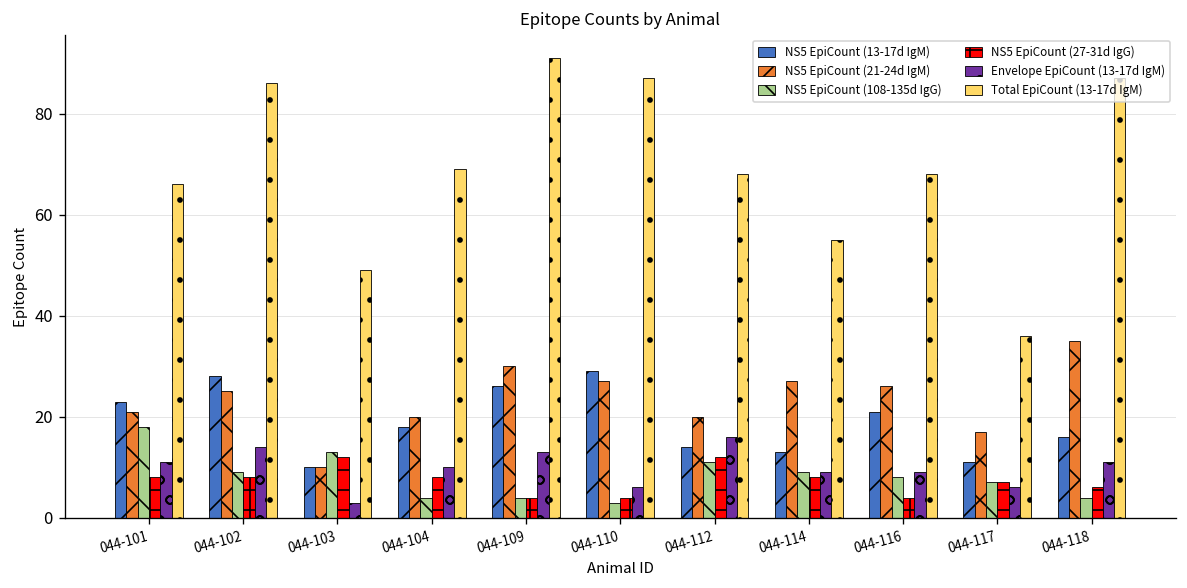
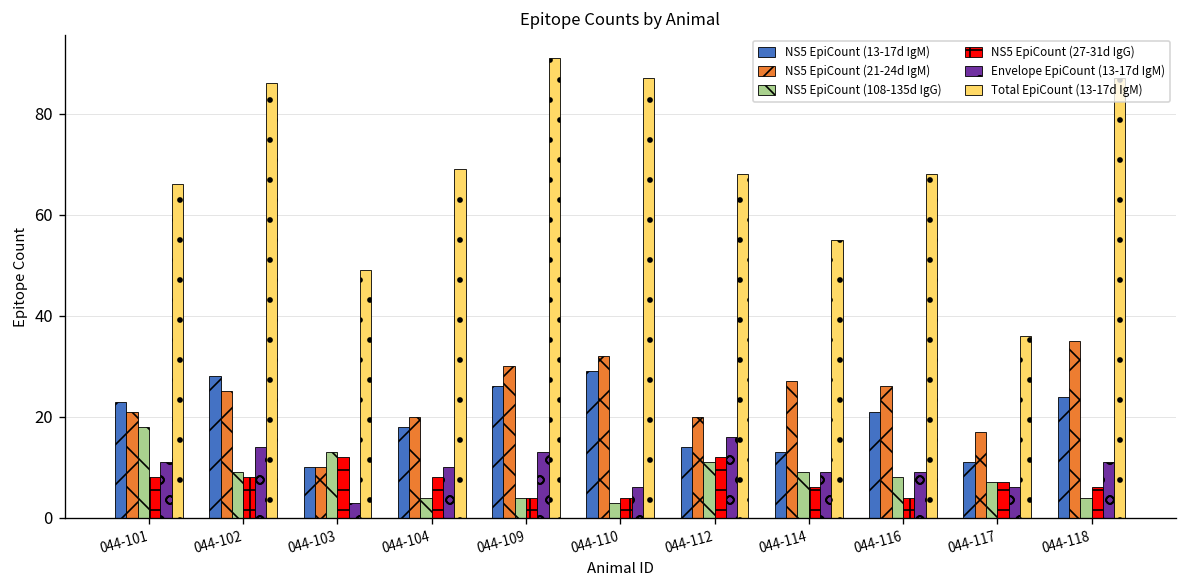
  {
    "NS5 EpiCount (13-17d IgM)": {
      "044-101": 23,
      "044-102": 28,
      "044-103": 10,
      "044-104": 18,
      "044-109": 26,
      "044-110": 29,
      "044-112": 14,
      "044-114": 13,
      "044-116": 21,
      "044-117": 11,
-     "044-118": 16
+     "044-118": 24
    },
    "NS5 EpiCount (21-24d IgM)": {
      "044-101": 21,
      "044-102": 25,
      "044-103": 10,
      "044-104": 20,
      "044-109": 30,
-     "044-110": 27,
+     "044-110": 32,
      "044-112": 20,
      "044-114": 27,
      "044-116": 26,
      "044-117": 17,
      "044-118": 35
    },
    "NS5 EpiCount (108-135d IgG)": {
      "044-101": 18,
      "044-102": 9,
      "044-103": 13,
      "044-104": 4,
      "044-109": 4,
      "044-110": 3,
      "044-112": 11,
      "044-114": 9,
      "044-116": 8,
      "044-117": 7,
      "044-118": 4
    },
    "NS5 EpiCount (27-31d IgG)": {
      "044-101": 8,
      "044-102": 8,
      "044-103": 12,
      "044-104": 8,
      "044-109": 4,
      "044-110": 4,
      "044-112": 12,
-     "044-114": 8,
+     "044-114": 6,
      "044-116": 4,
      "044-117": 7,
      "044-118": 6
    },
    "Envelope EpiCount (13-17d IgM)": {
      "044-101": 11,
      "044-102": 14,
      "044-103": 3,
      "044-104": 10,
      "044-109": 13,
      "044-110": 6,
      "044-112": 16,
      "044-114": 9,
      "044-116": 9,
      "044-117": 6,
      "044-118": 11
    },
    "Total EpiCount (13-17d IgM)": {
      "044-101": 66,
      "044-102": 86,
      "044-103": 49,
      "044-104": 69,
      "044-109": 91,
      "044-110": 87,
      "044-112": 68,
      "044-114": 55,
      "044-116": 68,
      "044-117": 36
    }
  }
